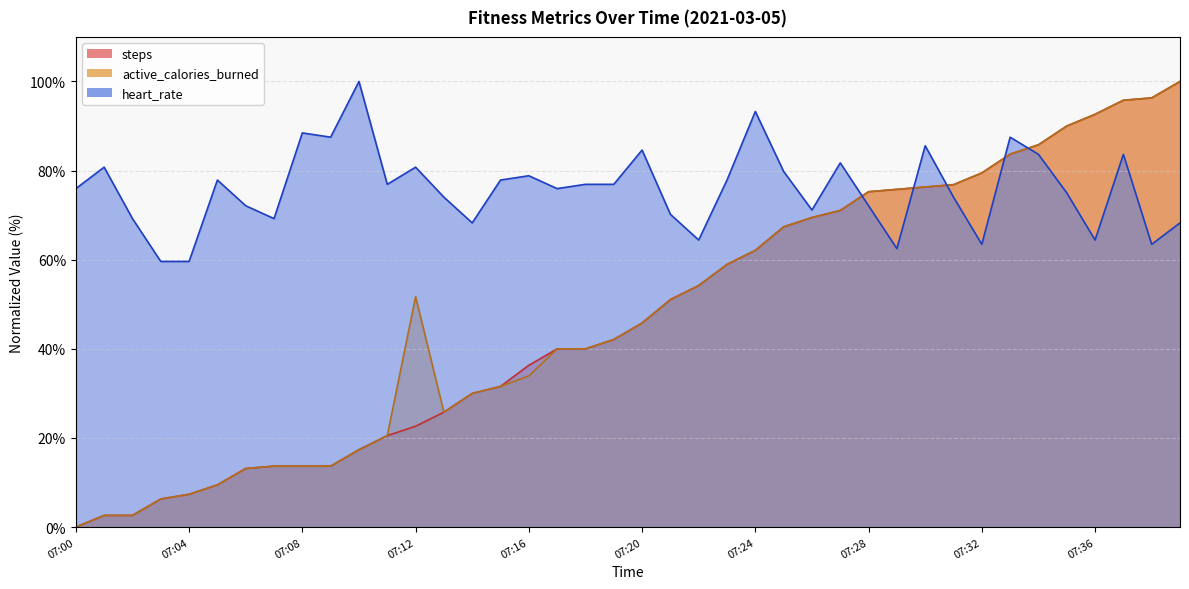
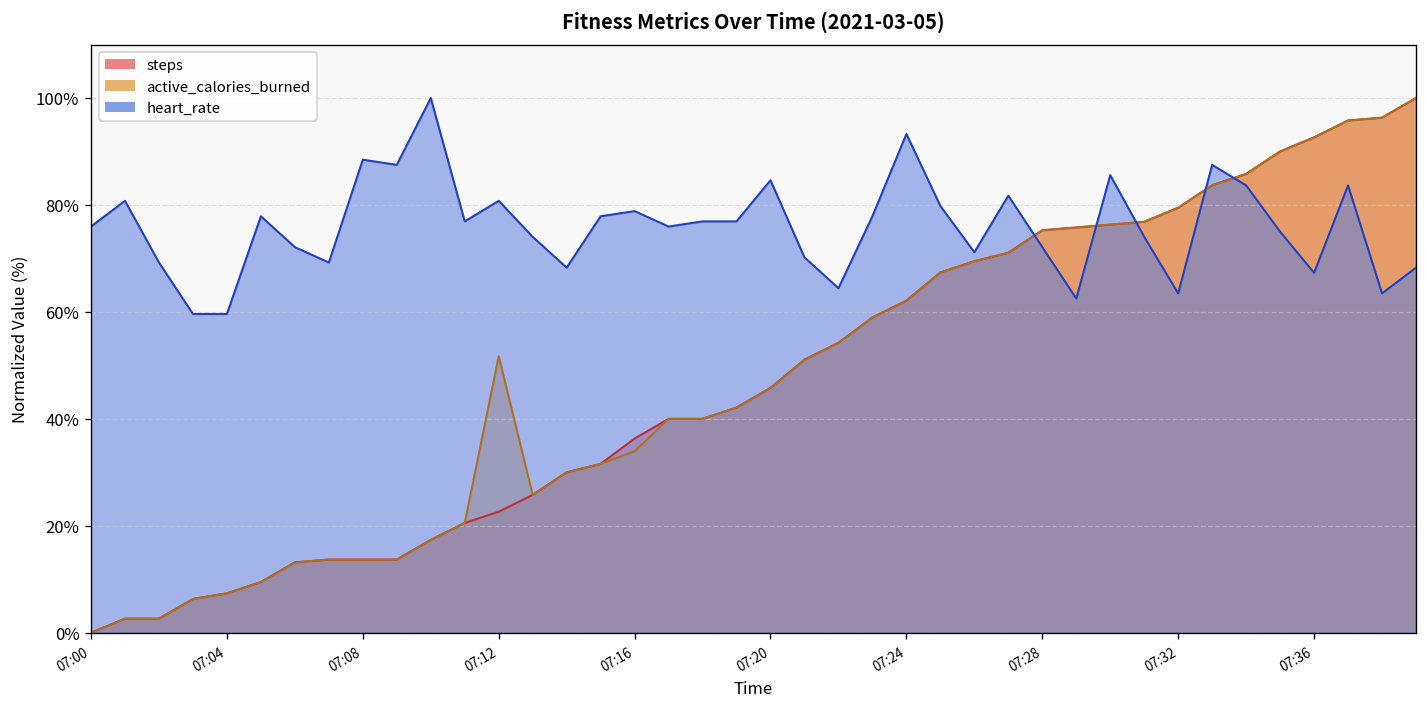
  {
    "heart_rate": {
      "07:00": "76%",
      "07:04": "60%",
      "07:08": "88%",
      "07:12": "81%",
      "07:16": "79%",
      "07:20": "85%",
      "07:24": "93%",
      "07:28": "72%",
      "07:32": "63%",
-     "07:36": "64%"
+     "07:36": "67%"
    }
  }
